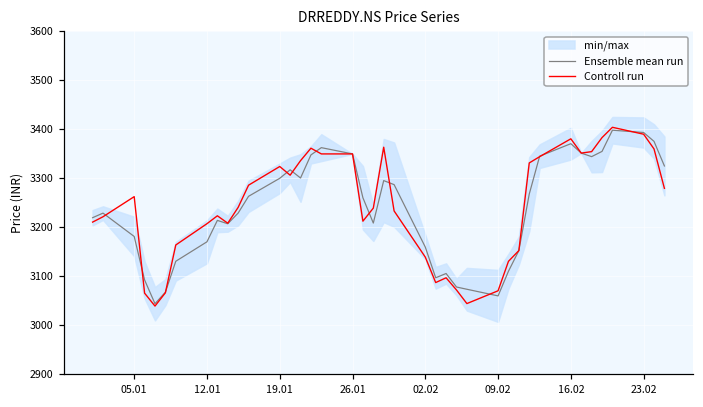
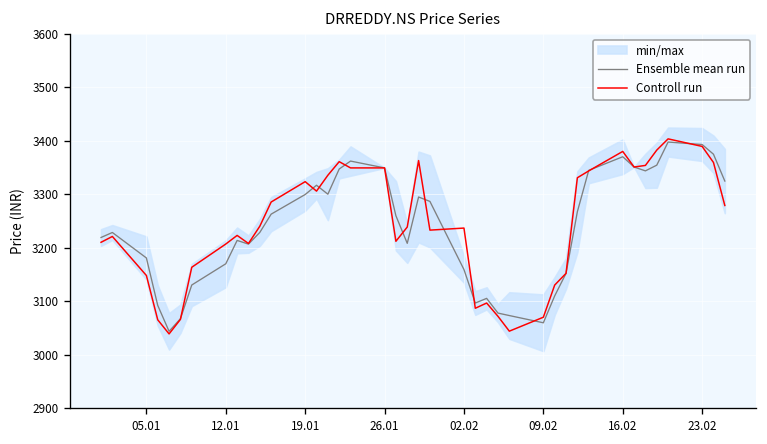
  {
    "Ensemble mean run": {
      "05.01": 3180,
      "12.01": 3170,
      "19.01": 3300,
      "02.02": 3160,
      "09.02": 3060,
      "16.02": 3370
    },
    "Controll run": {
-     "05.01": 3260,
+     "05.01": 3150,
      "12.01": 3210,
      "19.01": 3320,
-     "02.02": 3140,
+     "02.02": 3240,
      "09.02": 3070,
      "16.02": 3380
    }
  }
